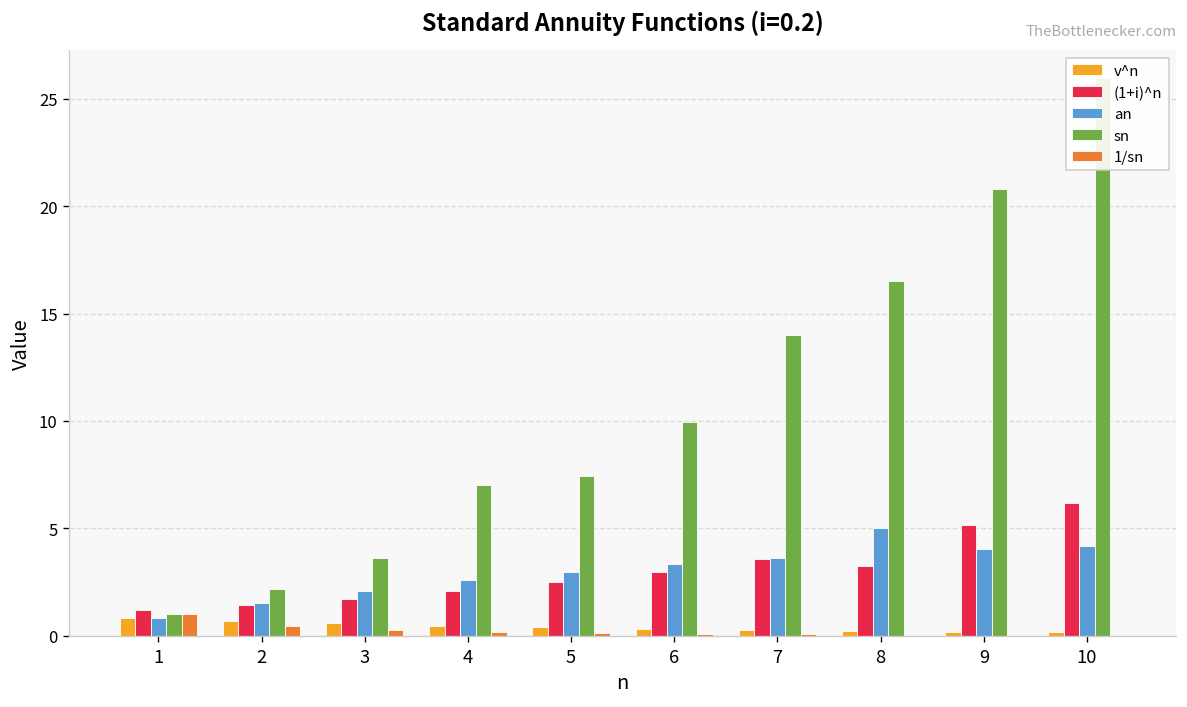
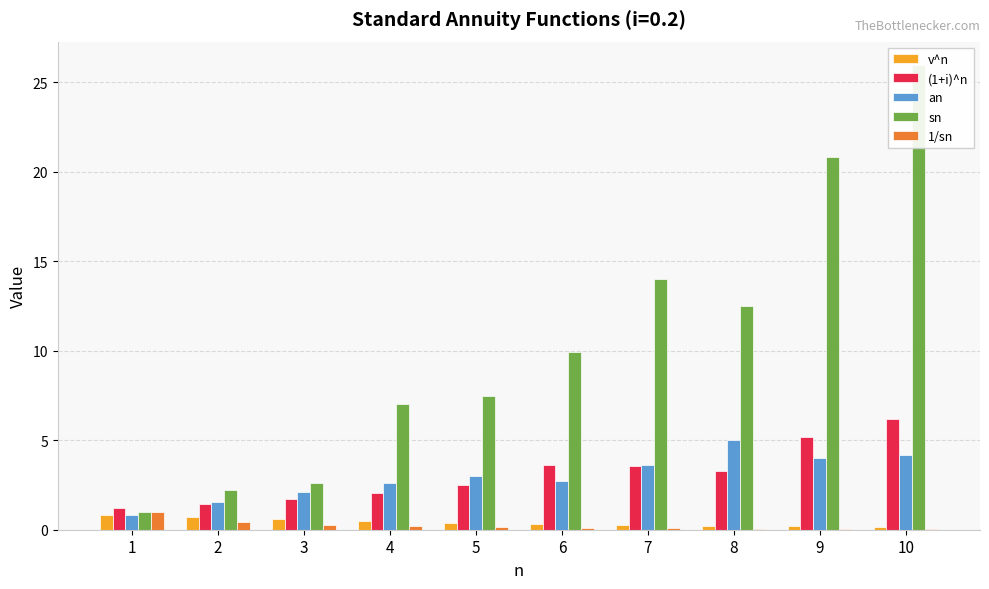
  {
    "(1+i)^n": {
      "1": 1.2,
      "2": 1.4,
      "3": 1.7,
      "4": 2.1,
      "5": 2.5,
-     "6": 3.0,
+     "6": 3.6,
      "7": 3.6,
      "8": 3.3,
      "9": 5.2,
      "10": 6.2
    },
    "an": {
      "1": 0.8,
      "2": 1.5,
      "3": 2.1,
      "4": 2.6,
      "5": 3.0,
-     "6": 3.3,
+     "6": 2.7,
      "7": 3.6,
      "8": 5.0,
      "9": 4.0,
      "10": 4.2
    },
    "sn": {
      "1": 1.0,
      "2": 2.2,
-     "3": 3.6,
+     "3": 2.6,
      "4": 7.0,
      "5": 7.4,
      "6": 9.9,
      "7": 14.0,
-     "8": 16.5,
+     "8": 12.5,
      "9": 20.8
    }
  }
